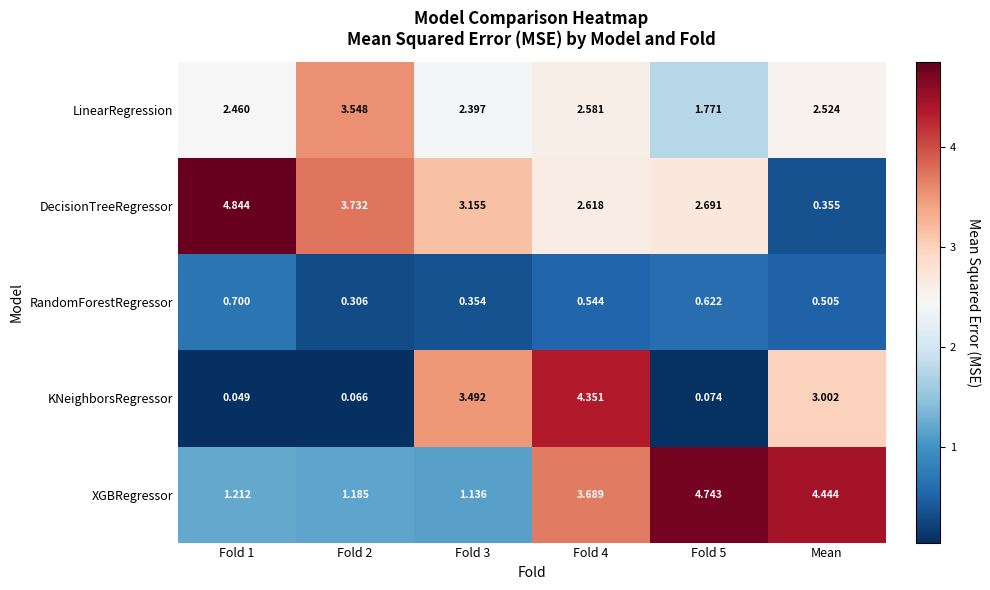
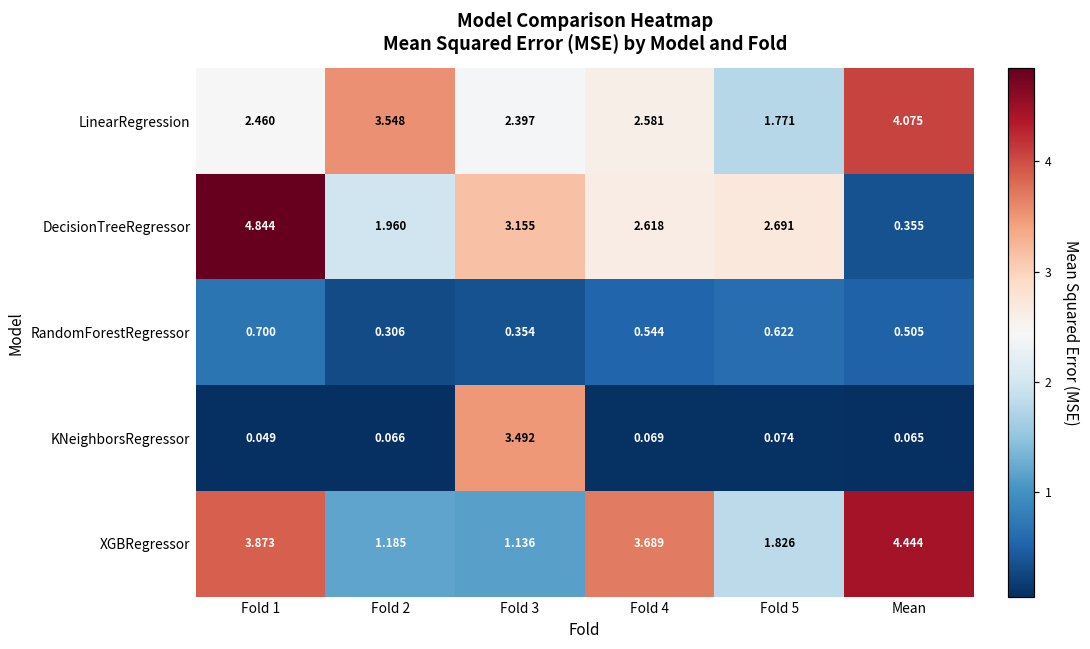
  {
    "LinearRegression": {
      "Fold 1": 2.460,
      "Fold 2": 3.548,
      "Fold 3": 2.397,
      "Fold 4": 2.581,
      "Fold 5": 1.771,
-     "Mean": 2.524
+     "Mean": 4.075
    },
    "DecisionTreeRegressor": {
      "Fold 1": 4.844,
-     "Fold 2": 3.732,
+     "Fold 2": 1.960,
      "Fold 3": 3.155,
      "Fold 4": 2.618,
      "Fold 5": 2.691,
      "Mean": 0.355
    },
    "RandomForestRegressor": {
      "Fold 1": 0.700,
      "Fold 2": 0.306,
      "Fold 3": 0.354,
      "Fold 4": 0.544,
      "Fold 5": 0.622,
      "Mean": 0.505
    },
    "KNeighborsRegressor": {
      "Fold 1": 0.049,
      "Fold 2": 0.066,
      "Fold 3": 3.492,
-     "Fold 4": 4.351,
+     "Fold 4": 0.069,
      "Fold 5": 0.074,
-     "Mean": 3.002
+     "Mean": 0.065
    },
    "XGBRegressor": {
-     "Fold 1": 1.212,
+     "Fold 1": 3.873,
      "Fold 2": 1.185,
      "Fold 3": 1.136,
      "Fold 4": 3.689,
-     "Fold 5": 4.743,
+     "Fold 5": 1.826,
      "Mean": 4.444
    }
  }
